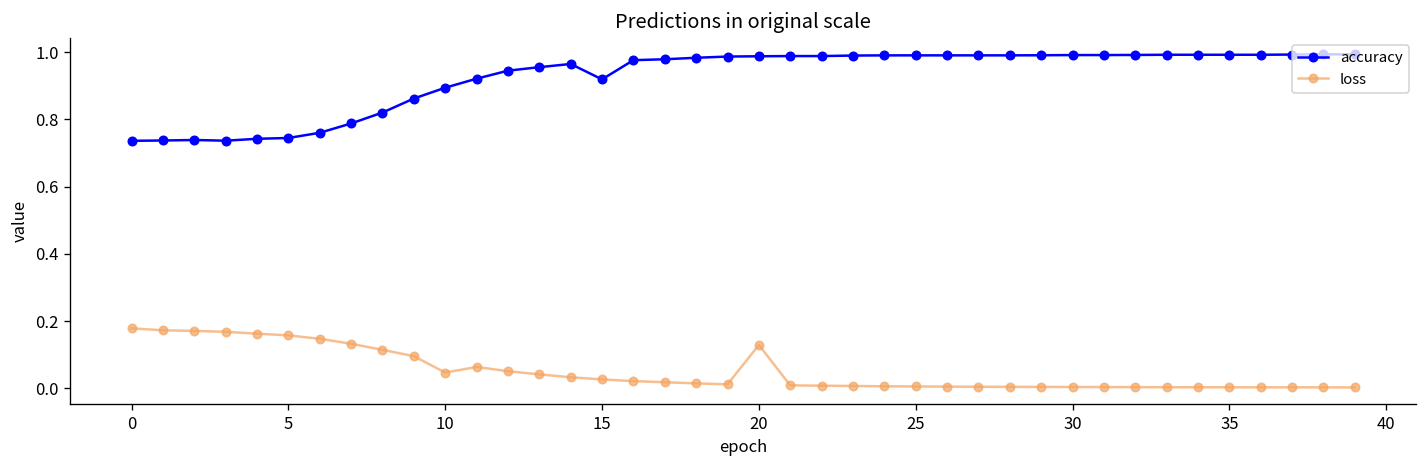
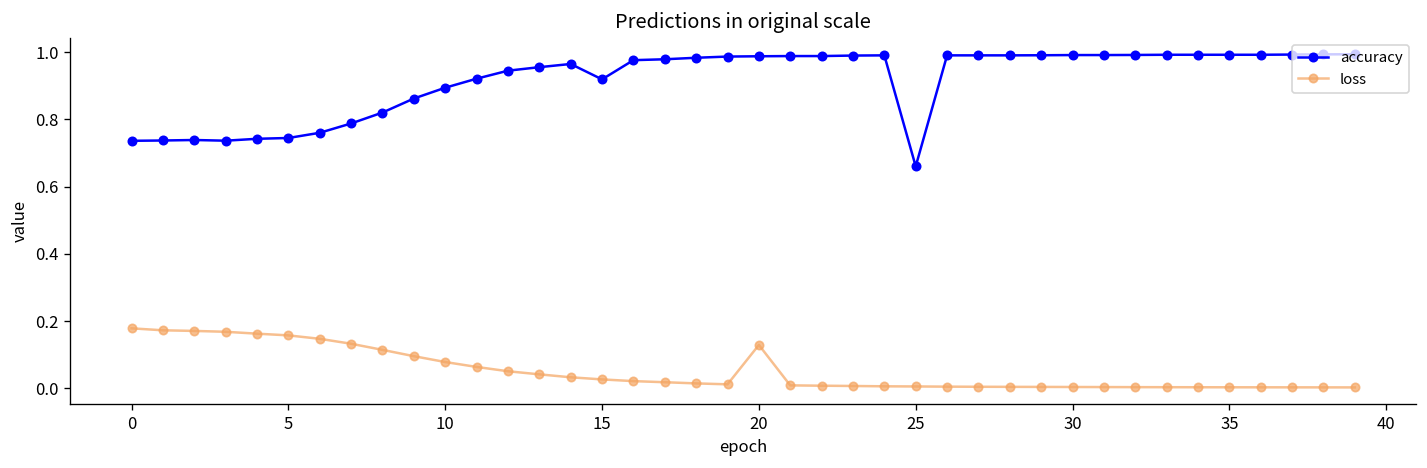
  {
    "accuracy": {
      "0": 0.74,
      "5": 0.74,
      "10": 0.89,
      "15": 0.92,
      "20": 0.99,
-     "25": 0.99,
+     "25": 0.66,
      "30": 0.99,
      "35": 0.99
    },
    "loss": {
      "0": 0.18,
      "5": 0.16,
-     "10": 0.05,
+     "10": 0.08,
      "15": 0.03,
      "20": 0.13,
      "25": 0.01,
      "30": 0.00,
      "35": 0.00
    }
  }
